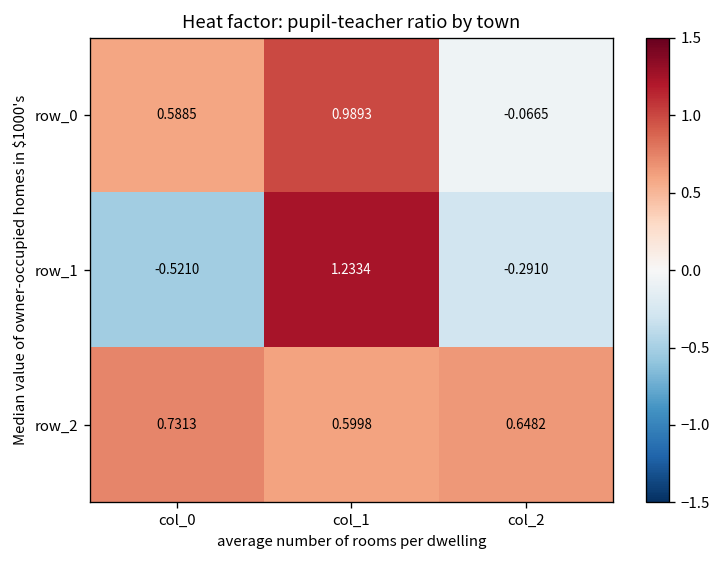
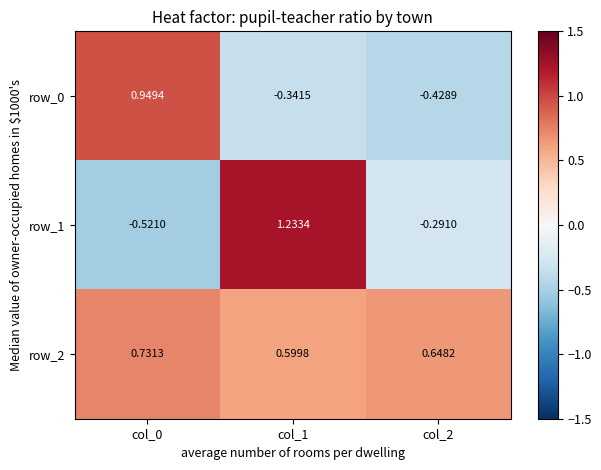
  {
    "row_0": {
-     "col_0": 0.5885,
-     "col_1": 0.9893,
-     "col_2": -0.0665
+     "col_0": 0.9494,
+     "col_1": -0.3415,
+     "col_2": -0.4289
    },
    "row_1": {
      "col_0": -0.5210,
      "col_1": 1.2334,
      "col_2": -0.2910
    },
    "row_2": {
      "col_0": 0.7313,
      "col_1": 0.5998,
      "col_2": 0.6482
    }
  }
